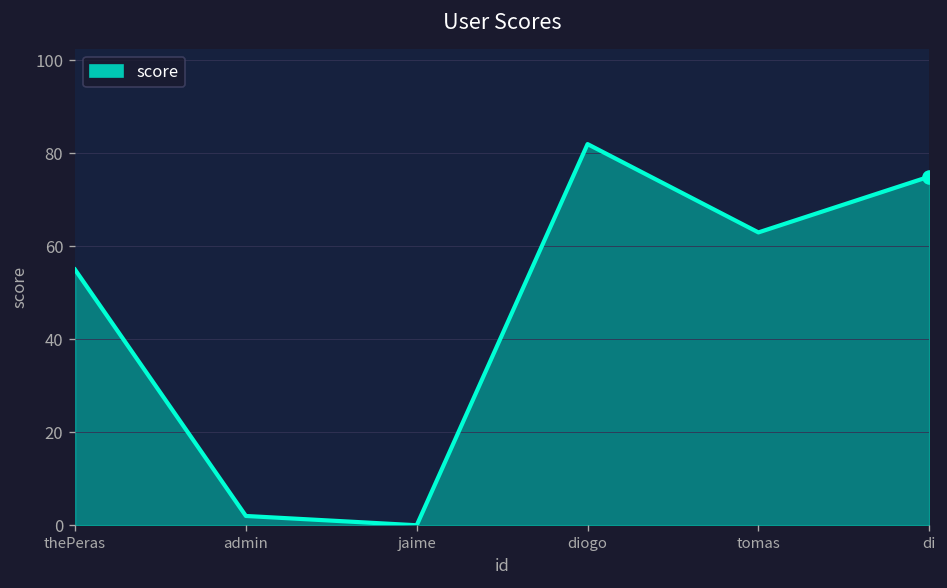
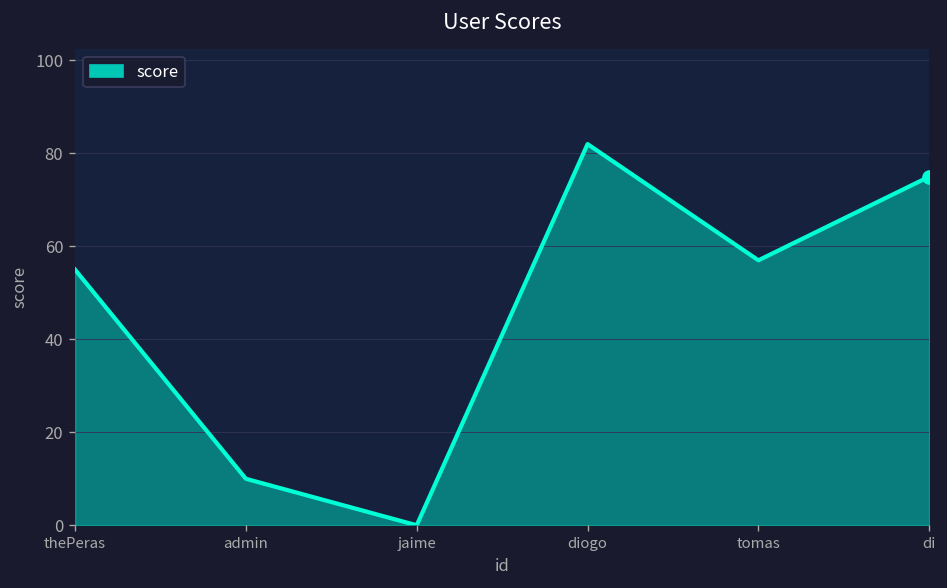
  {
    "score": {
      "thePeras": 55,
-     "admin": 2,
+     "admin": 10,
      "jaime": 0,
      "diogo": 82,
-     "tomas": 63
+     "tomas": 57
    }
  }
